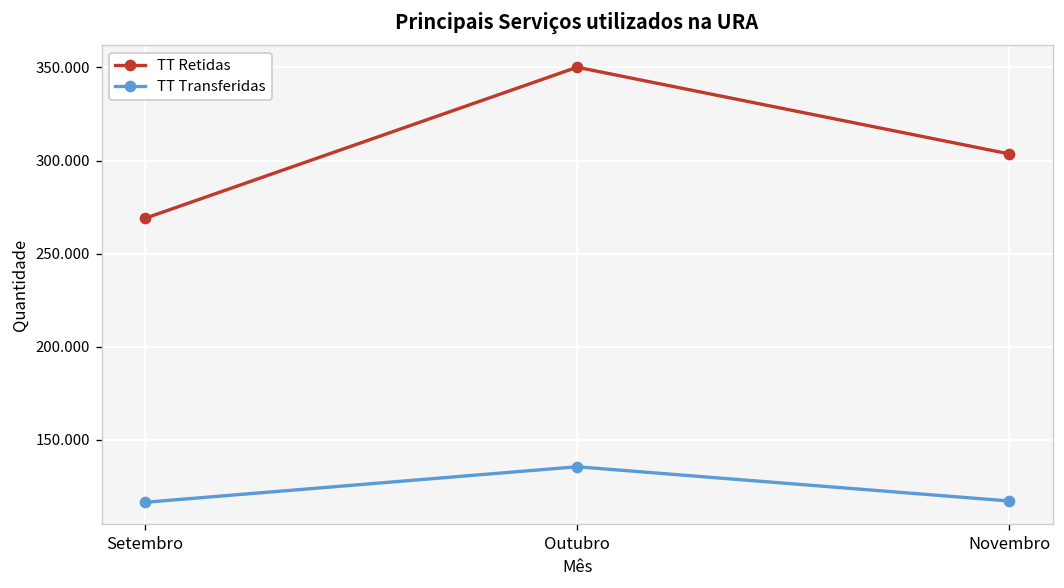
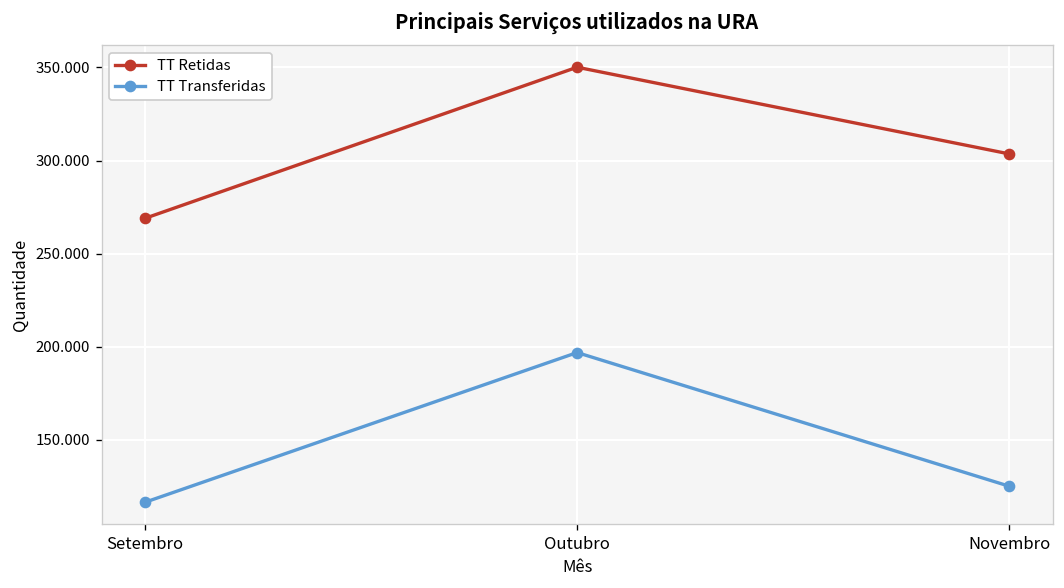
  {
    "TT Retidas": {
      "Setembro": 269,
      "Outubro": 350,
      "Novembro": 304
    },
    "TT Transferidas": {
      "Setembro": 117,
-     "Outubro": 136,
-     "Novembro": 117
+     "Outubro": 197,
+     "Novembro": 125
    }
  }
